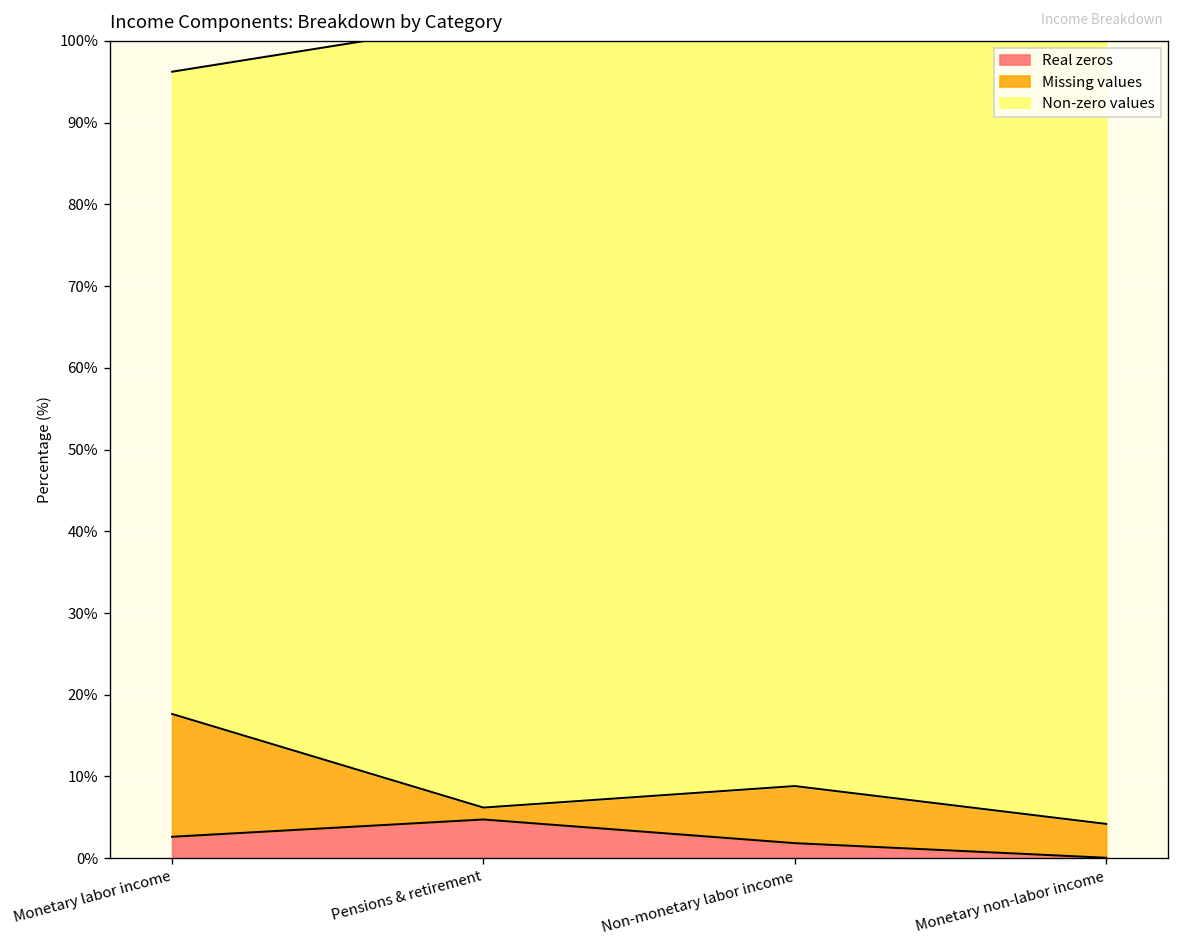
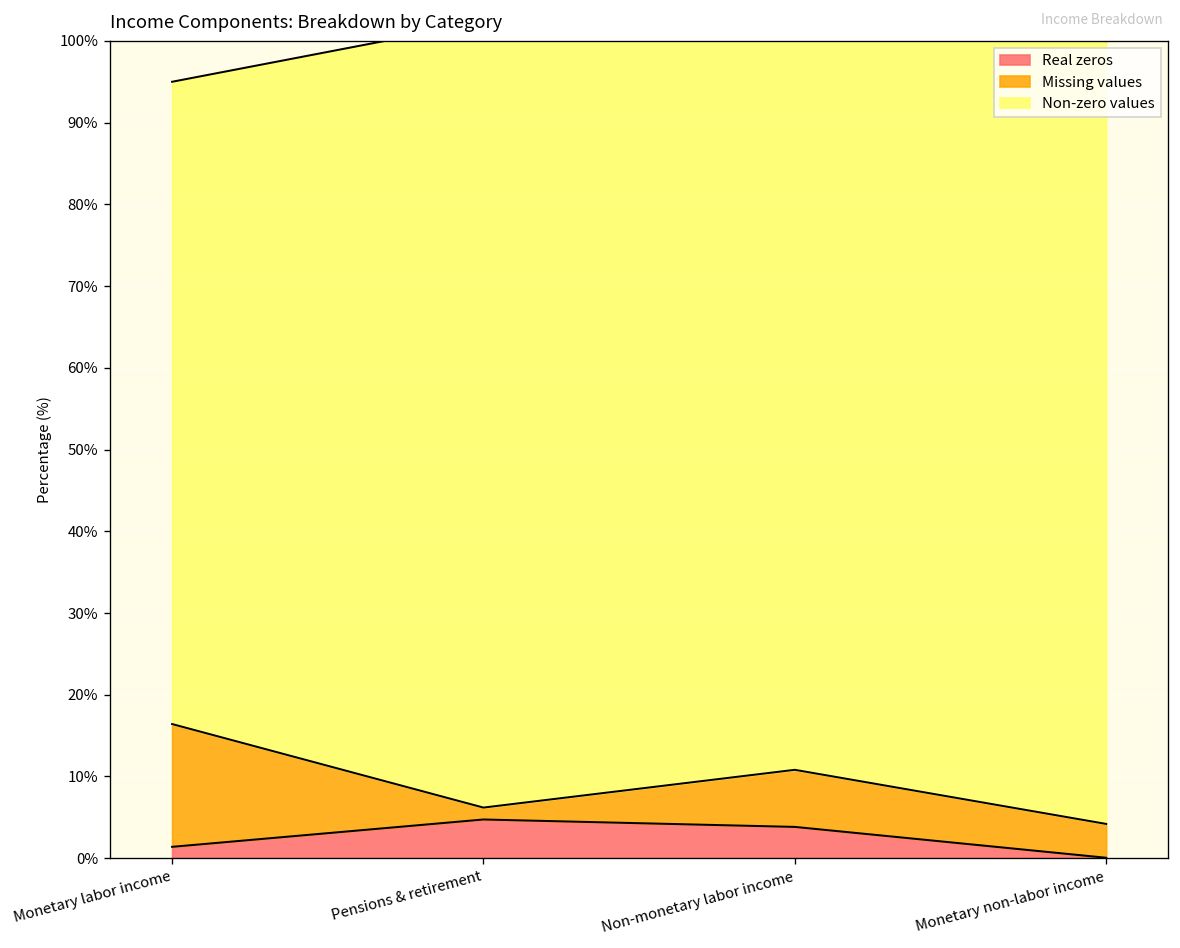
  {
    "Real zeros": {
-     "Monetary labor income": "3%",
+     "Monetary labor income": "1%",
      "Pensions & retirement": "5%",
-     "Non-monetary labor income": "2%",
+     "Non-monetary labor income": "4%",
      "Monetary non-labor income": "0%"
    },
    "Missing values": {
      "Monetary labor income": "15%",
      "Pensions & retirement": "1%",
      "Non-monetary labor income": "7%",
      "Monetary non-labor income": "4%"
    },
    "Non-zero values": {
      "Monetary labor income": "79%",
      "Monetary non-labor income": "96%"
    }
  }
